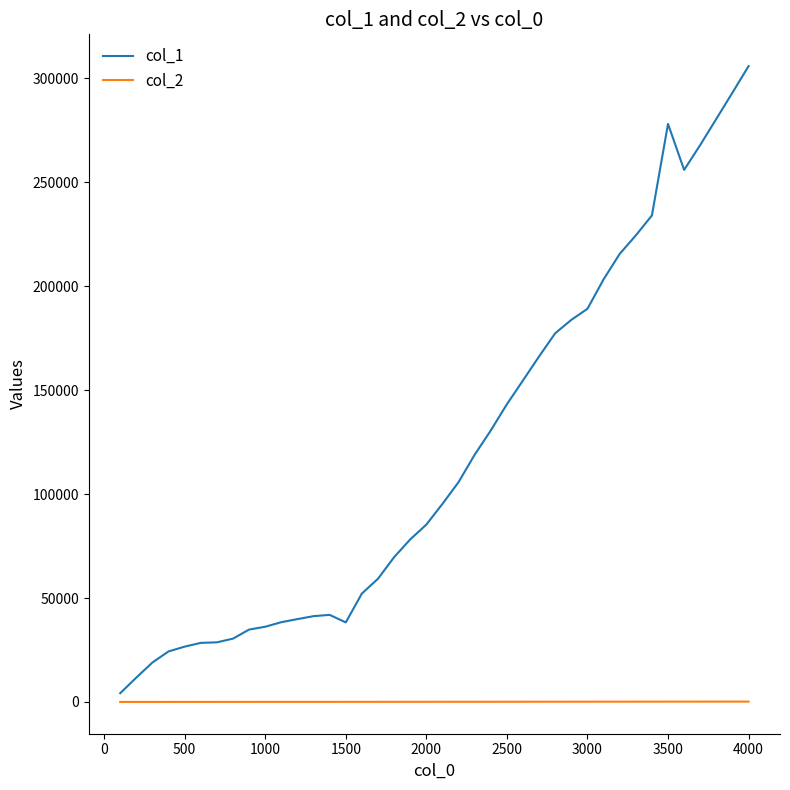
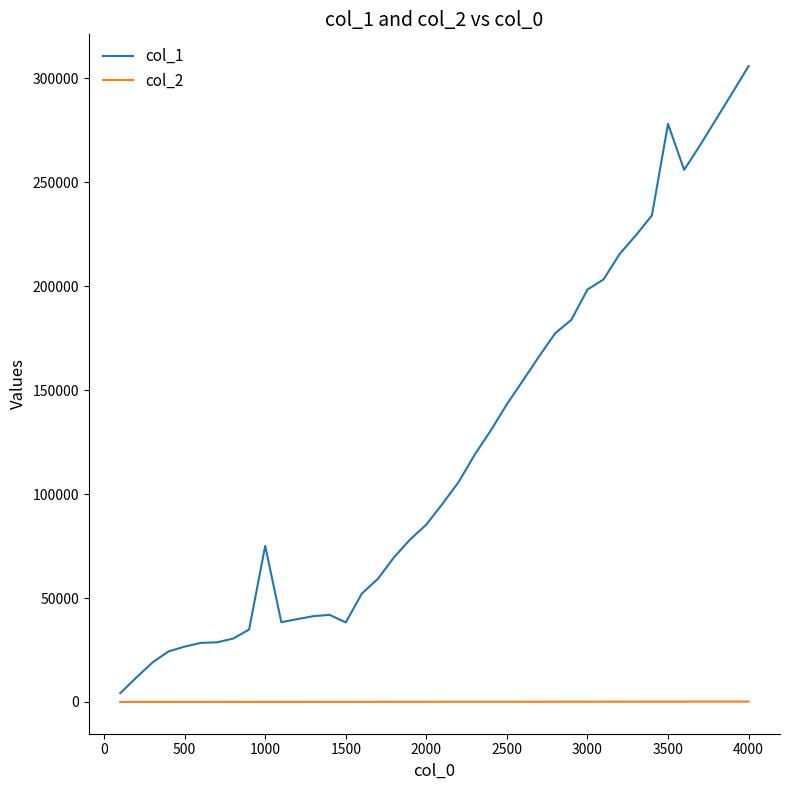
  {
    "col_1": {
      "500": 27000,
-     "1000": 36000,
+     "1000": 75000,
      "1500": 38000,
      "2000": 85000,
      "2500": 143000,
-     "3000": 189000,
+     "3000": 198000,
      "3500": 278000,
      "4000": 306000
    },
    "col_2": {
      "500": 0,
      "1000": 0,
      "1500": 0,
      "2000": 0,
      "2500": 0,
      "3000": 0,
      "3500": 0,
      "4000": 0
    }
  }
